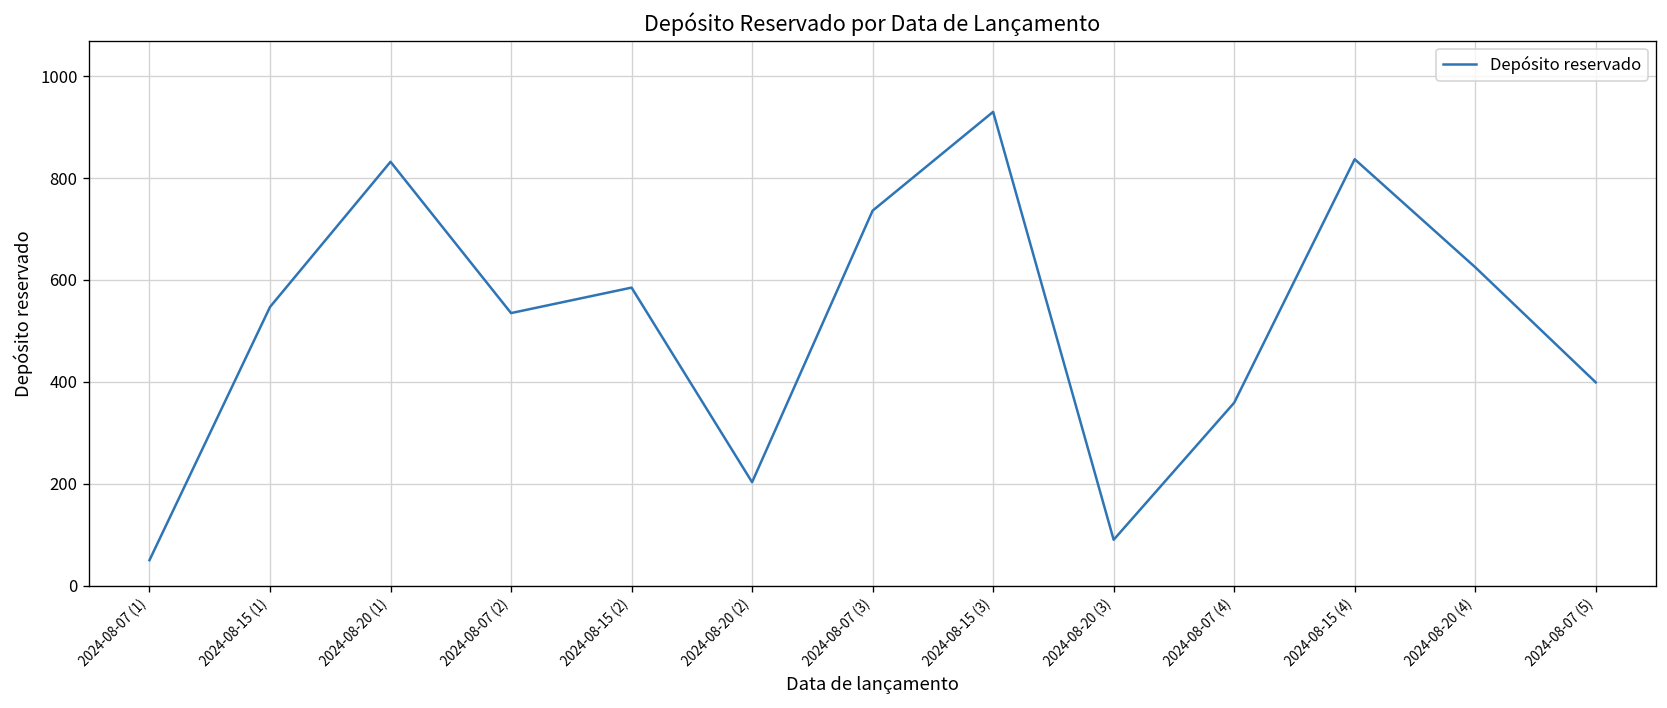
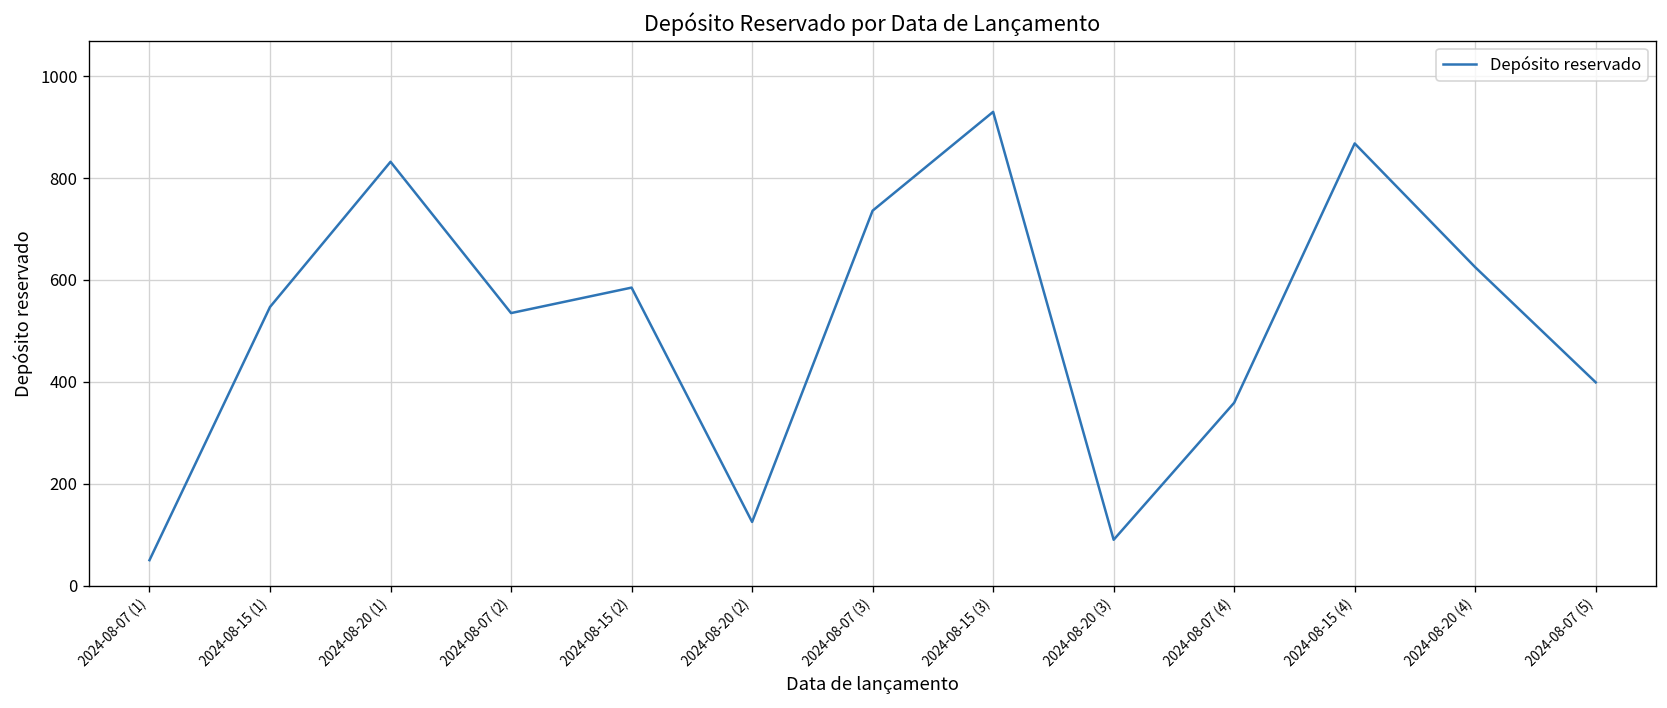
  {
    "2024-08-07 (1)": 50,
    "2024-08-15 (1)": 550,
    "2024-08-20 (1)": 830,
    "2024-08-07 (2)": 540,
    "2024-08-15 (2)": 590,
-   "2024-08-20 (2)": 200,
+   "2024-08-20 (2)": 130,
    "2024-08-07 (3)": 740,
    "2024-08-15 (3)": 930,
    "2024-08-20 (3)": 90,
    "2024-08-07 (4)": 360,
-   "2024-08-15 (4)": 840,
+   "2024-08-15 (4)": 870,
    "2024-08-20 (4)": 630,
    "2024-08-07 (5)": 400
  }
